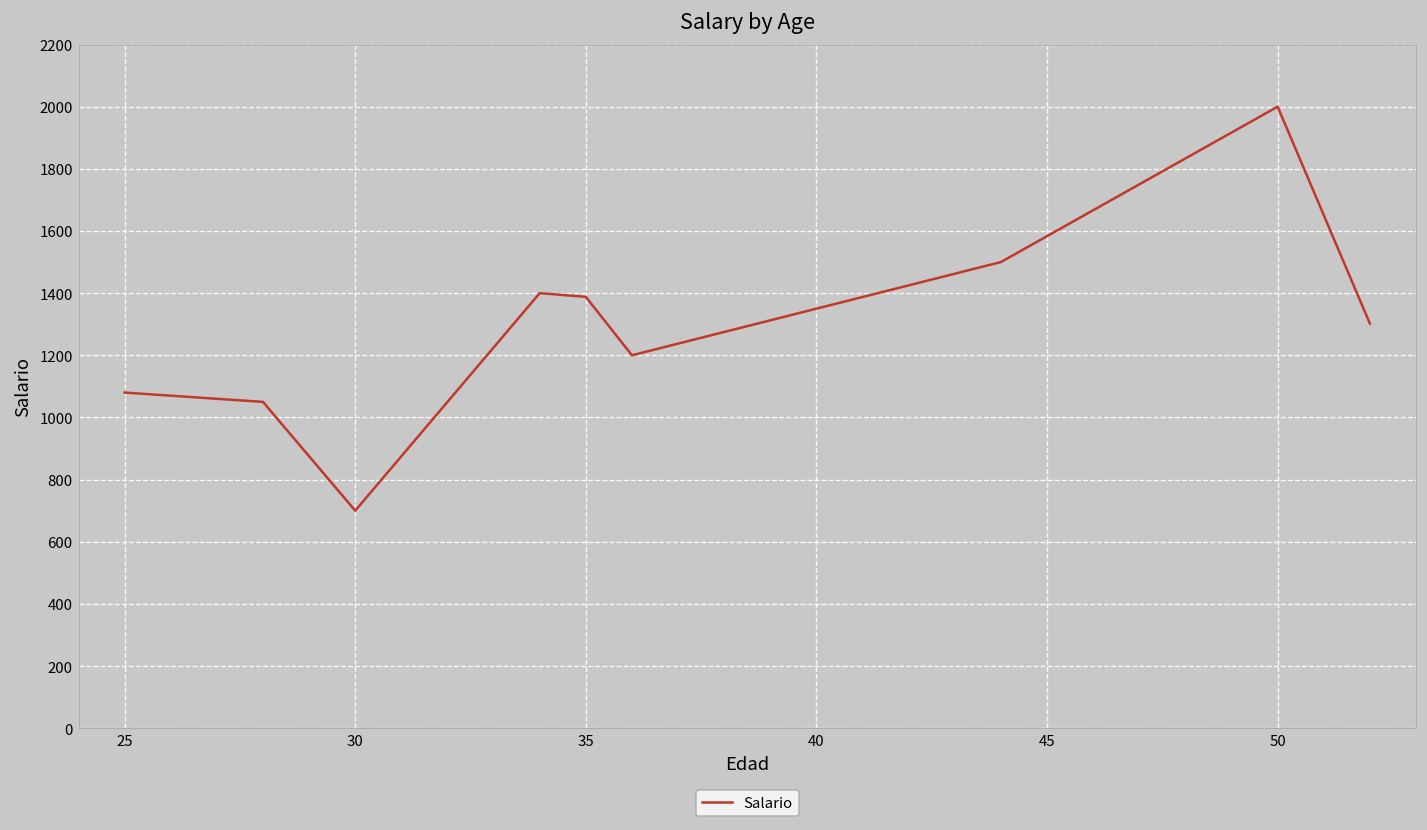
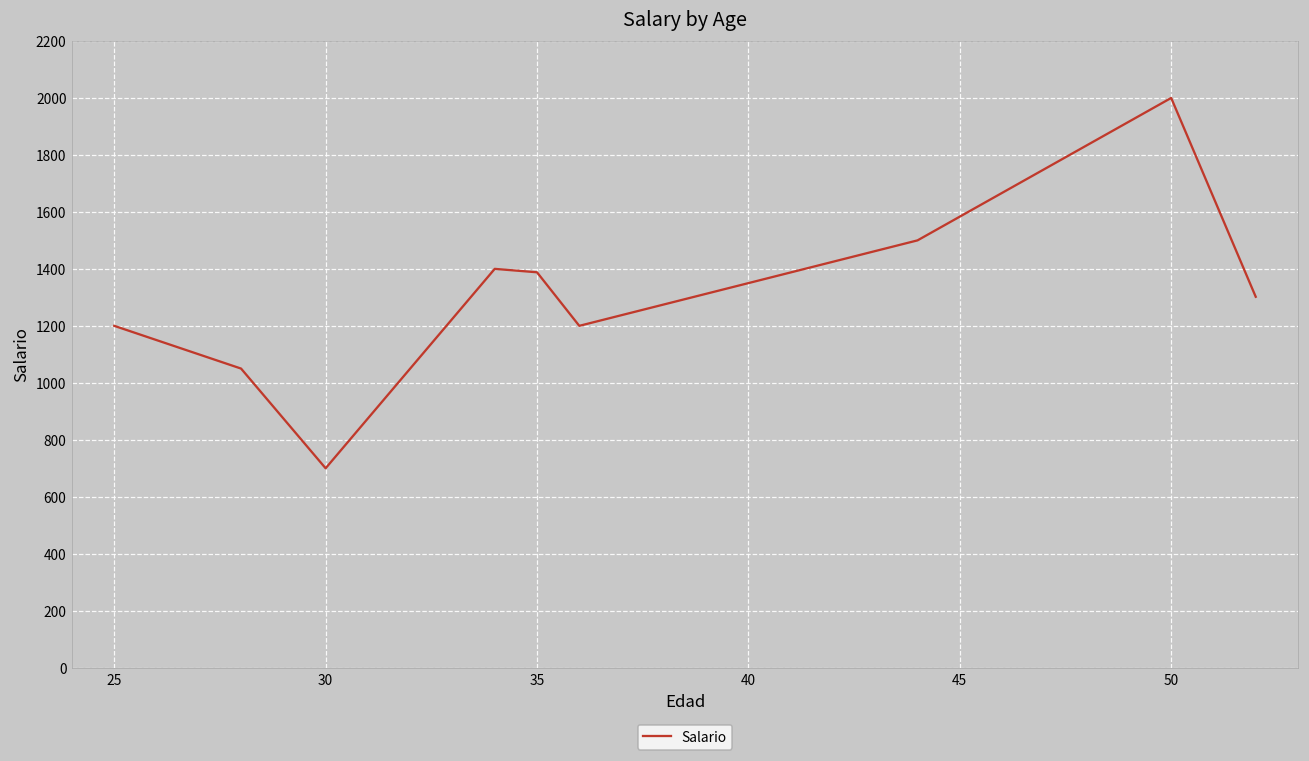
  {
-   "25": 1080,
+   "25": 1200,
    "30": 700,
    "35": 1390,
    "50": 2000
  }
